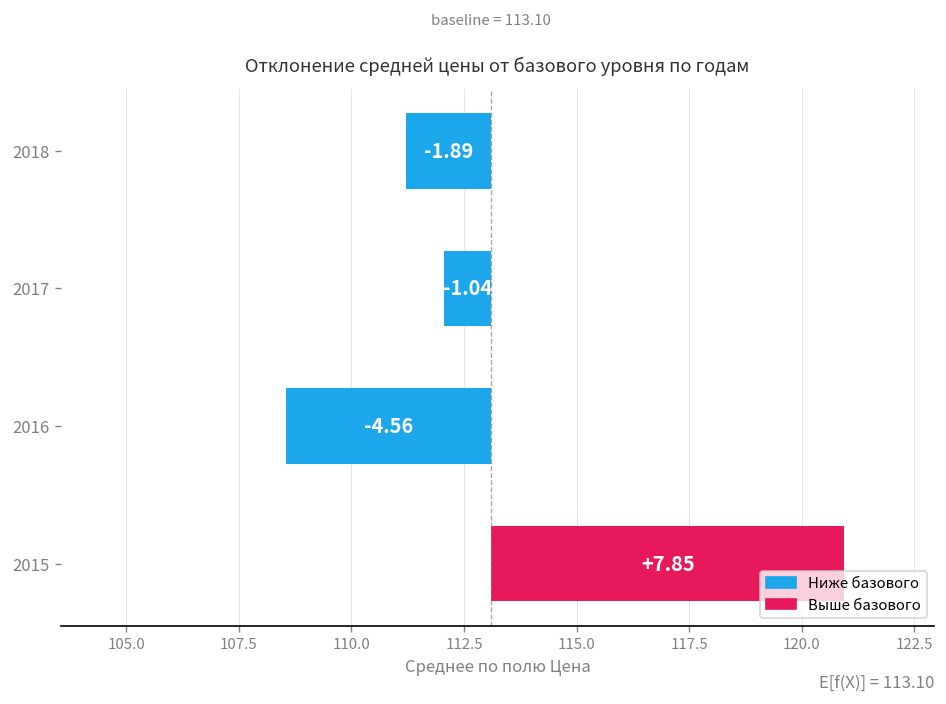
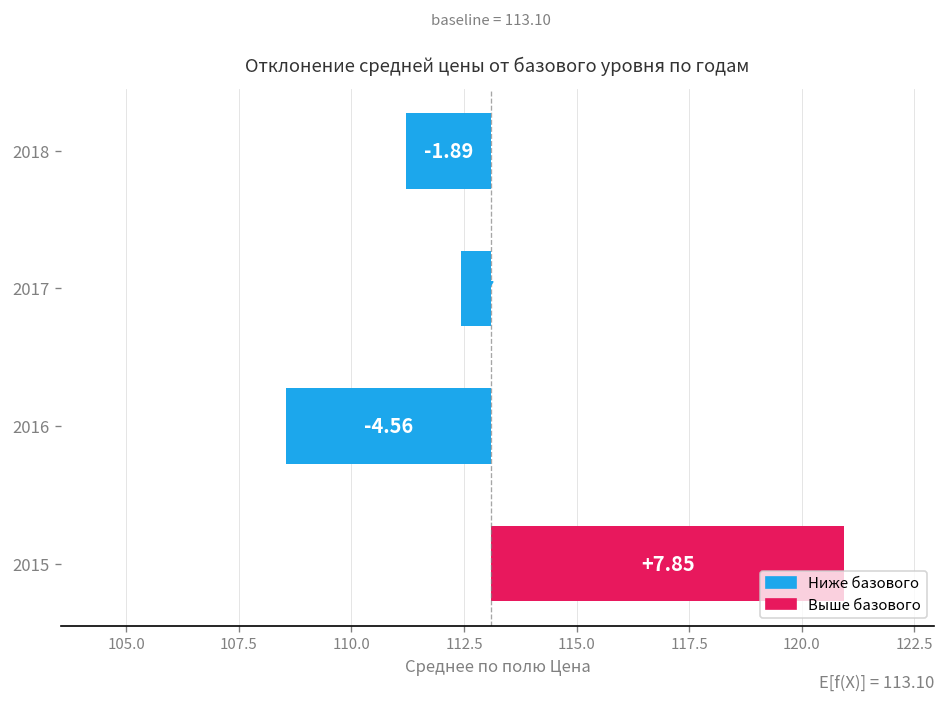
  {
-   "2017": 112.1
+   "2017": 112.4
  }
